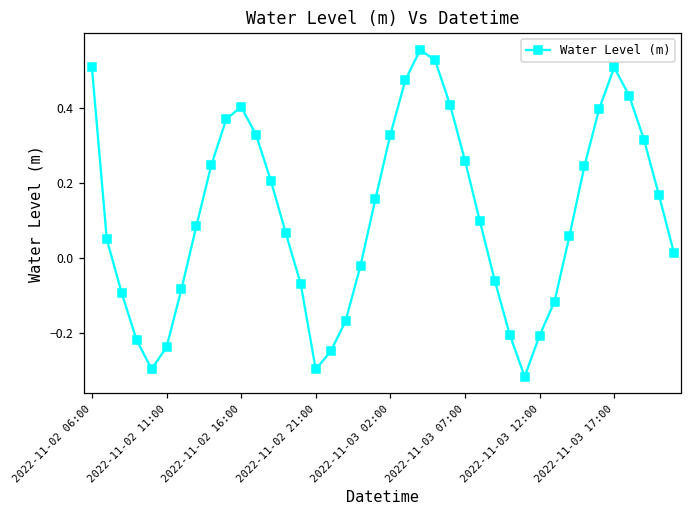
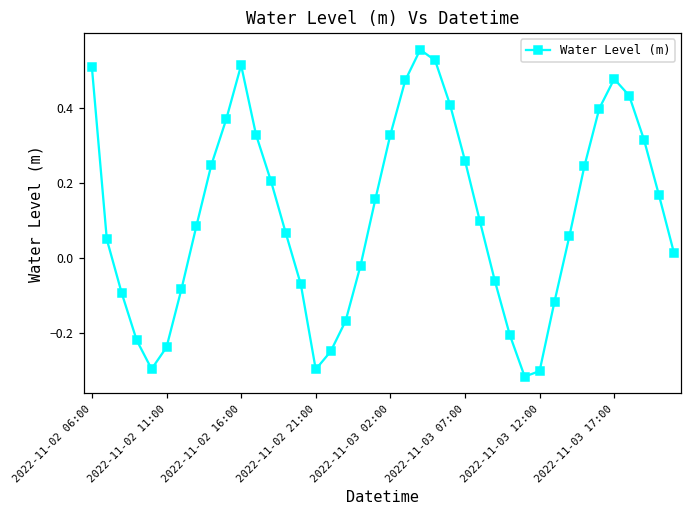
  {
    "2022-11-02 06:00": 0.51,
    "2022-11-02 11:00": -0.24,
-   "2022-11-02 16:00": 0.40,
+   "2022-11-02 16:00": 0.51,
    "2022-11-02 21:00": -0.30,
    "2022-11-03 02:00": 0.33,
    "2022-11-03 07:00": 0.26,
-   "2022-11-03 12:00": -0.21,
-   "2022-11-03 17:00": 0.51
+   "2022-11-03 12:00": -0.30,
+   "2022-11-03 17:00": 0.48
  }
